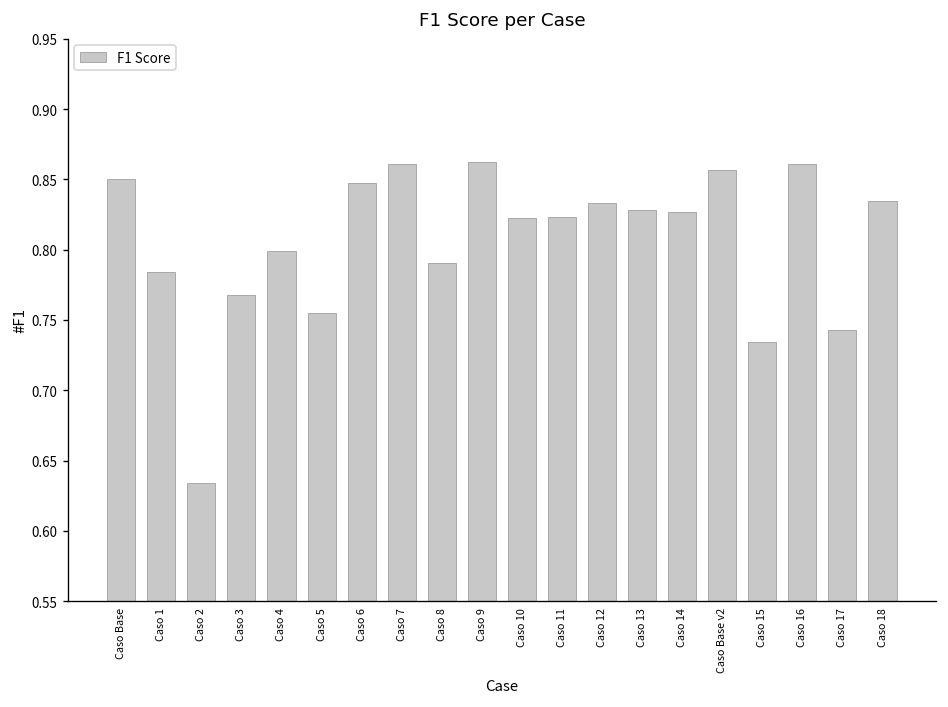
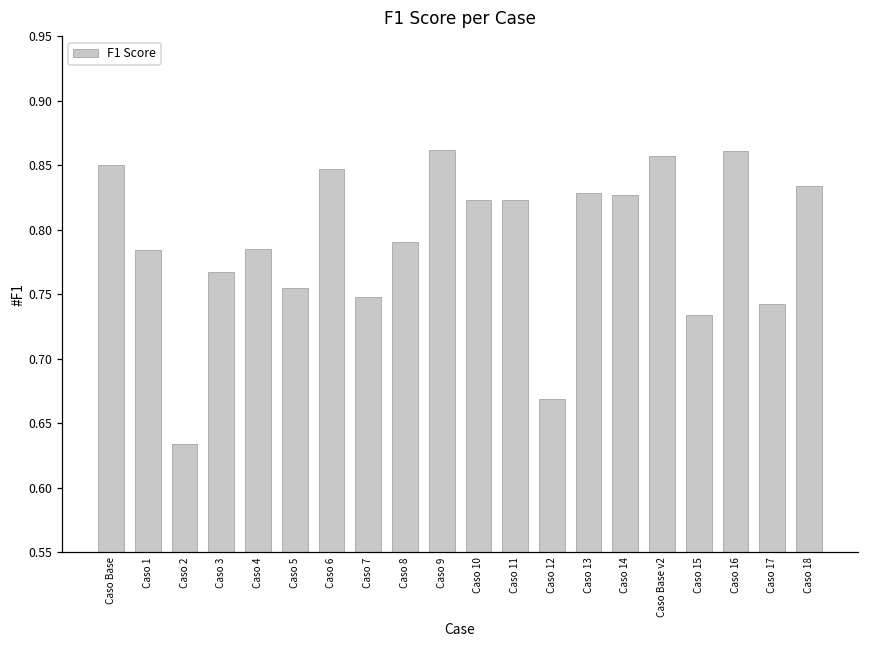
  {
    "Caso Base": 0.851,
    "Caso 1": 0.784,
    "Caso 2": 0.634,
    "Caso 3": 0.768,
-   "Caso 4": 0.799,
+   "Caso 4": 0.785,
    "Caso 5": 0.755,
    "Caso 6": 0.847,
-   "Caso 7": 0.861,
+   "Caso 7": 0.748,
    "Caso 8": 0.790,
    "Caso 9": 0.862,
    "Caso 10": 0.823,
    "Caso 11": 0.823,
-   "Caso 12": 0.833,
+   "Caso 12": 0.669,
    "Caso 13": 0.828,
    "Caso 14": 0.827,
    "Caso Base v2": 0.857,
    "Caso 15": 0.734,
    "Caso 16": 0.861,
    "Caso 17": 0.743,
    "Caso 18": 0.834
  }
